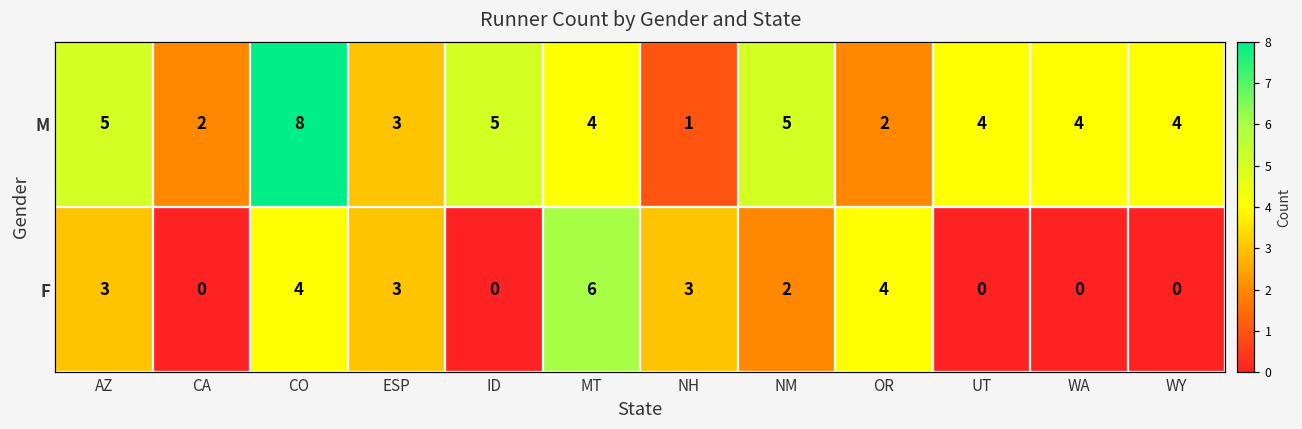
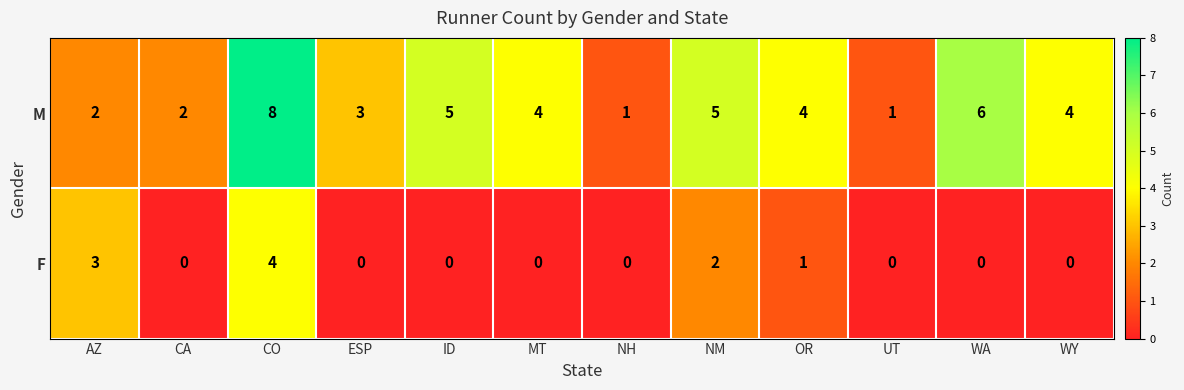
  {
    "M": {
-     "AZ": 5,
+     "AZ": 2,
      "CA": 2,
      "CO": 8,
      "ESP": 3,
      "ID": 5,
      "MT": 4,
      "NH": 1,
      "NM": 5,
-     "OR": 2,
-     "UT": 4,
-     "WA": 4,
+     "OR": 4,
+     "UT": 1,
+     "WA": 6,
      "WY": 4
    },
    "F": {
      "AZ": 3,
      "CA": 0,
      "CO": 4,
-     "ESP": 3,
+     "ESP": 0,
      "ID": 0,
-     "MT": 6,
-     "NH": 3,
+     "MT": 0,
+     "NH": 0,
      "NM": 2,
-     "OR": 4,
+     "OR": 1,
      "UT": 0,
      "WA": 0,
      "WY": 0
    }
  }
